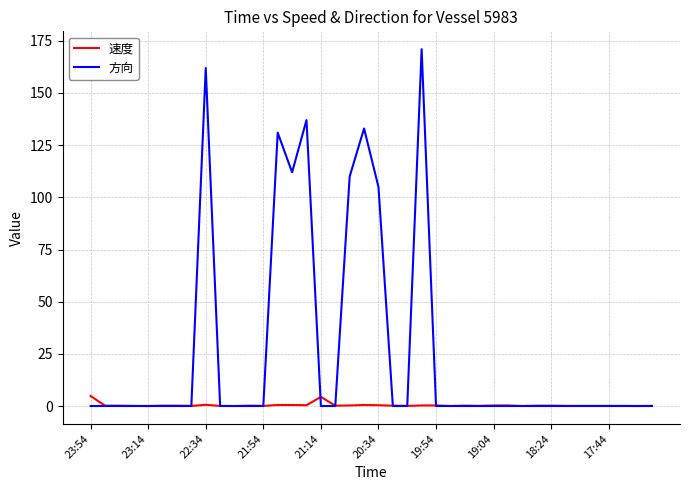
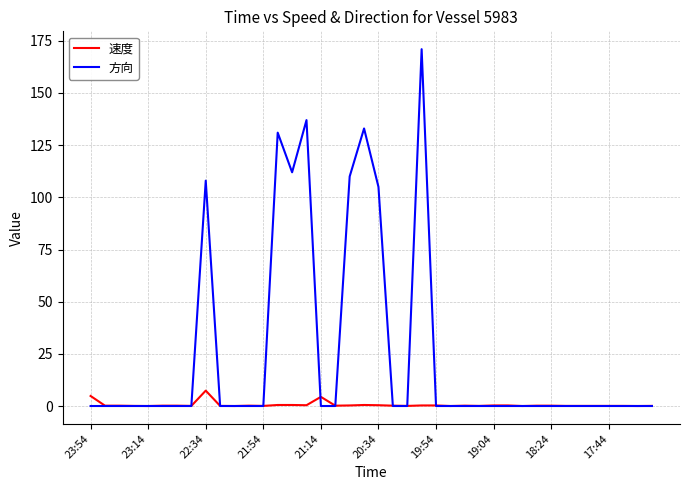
  {
    "速度": {
      "23:54": 5,
-     "22:34": 1,
+     "22:34": 7,
      "21:14": 4,
      "20:34": 0
    },
    "方向": {
      "23:54": 0,
-     "22:34": 162,
+     "22:34": 108,
      "21:14": 0,
      "20:34": 105
    }
  }
